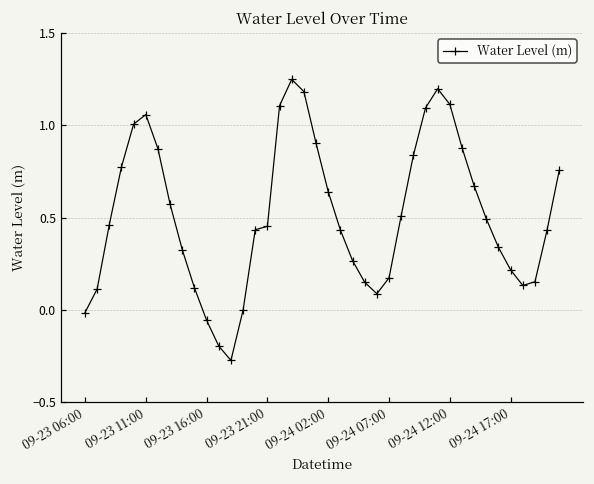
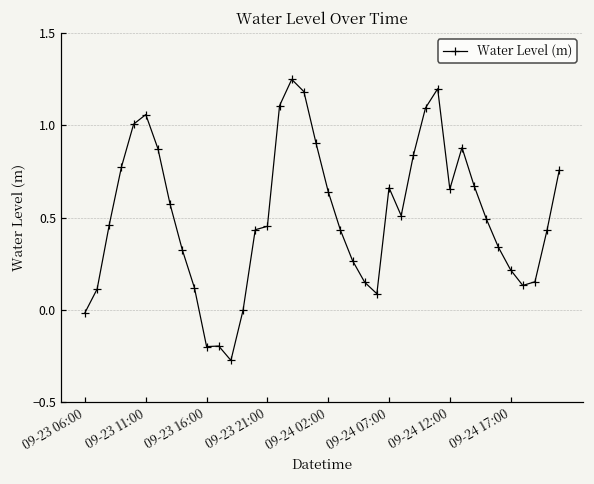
  {
    "09-23 06:00": -0.02,
    "09-23 11:00": 1.06,
-   "09-23 16:00": -0.06,
+   "09-23 16:00": -0.20,
    "09-23 21:00": 0.45,
    "09-24 02:00": 0.64,
-   "09-24 07:00": 0.17,
-   "09-24 12:00": 1.11,
+   "09-24 07:00": 0.66,
+   "09-24 12:00": 0.65,
    "09-24 17:00": 0.22
  }
